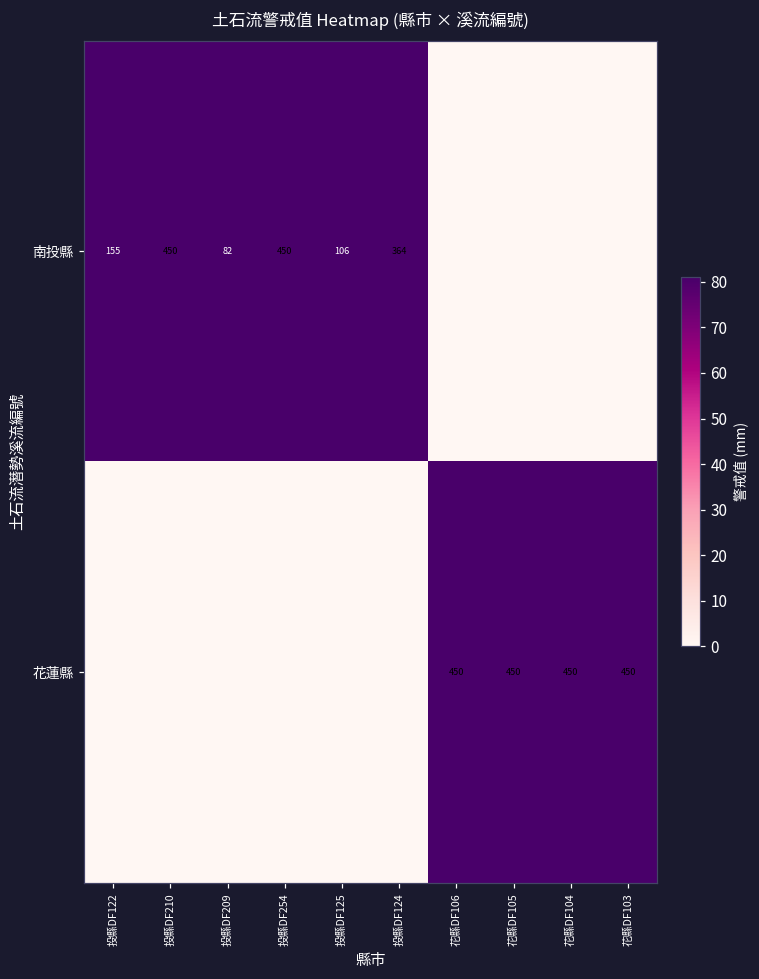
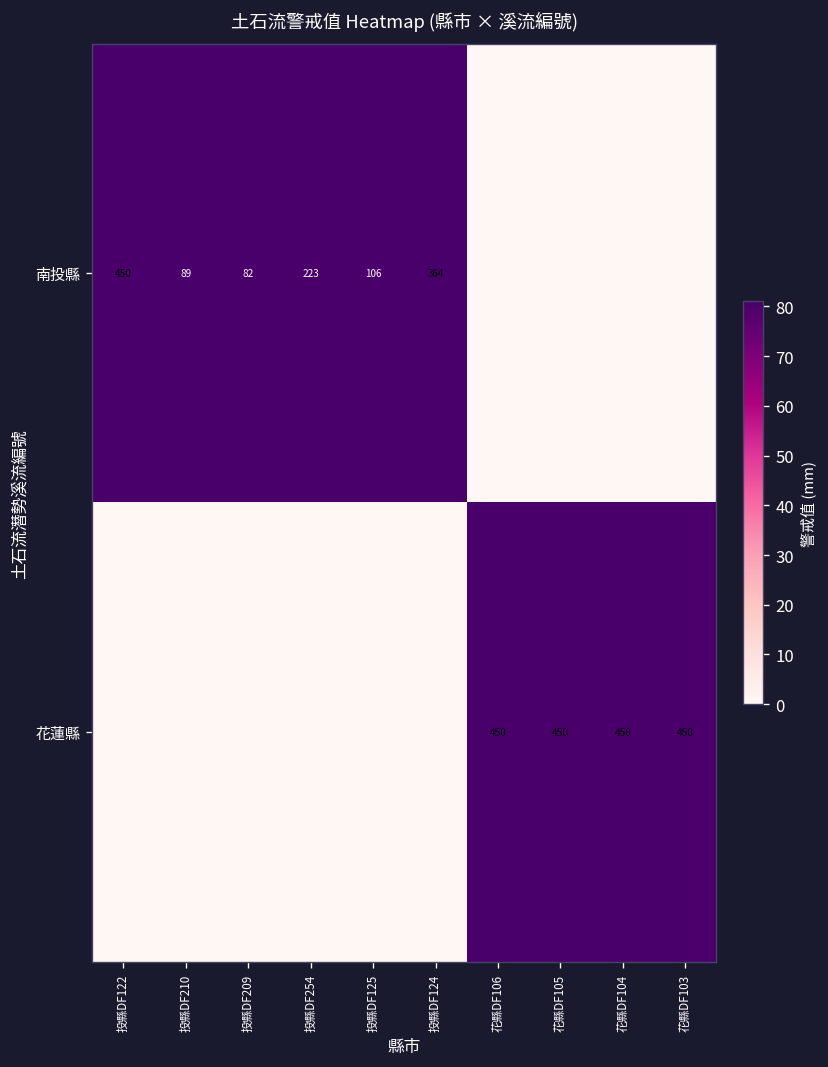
  {
    "南投縣": {
-     "投縣DF122": 155,
-     "投縣DF210": 450,
+     "投縣DF122": 450,
+     "投縣DF210": 89,
      "投縣DF209": 82,
-     "投縣DF254": 450,
+     "投縣DF254": 223,
      "投縣DF125": 106,
      "投縣DF124": 364
    },
    "花蓮縣": {
      "花縣DF106": 450,
      "花縣DF105": 450,
      "花縣DF104": 450,
      "花縣DF103": 450
    }
  }
